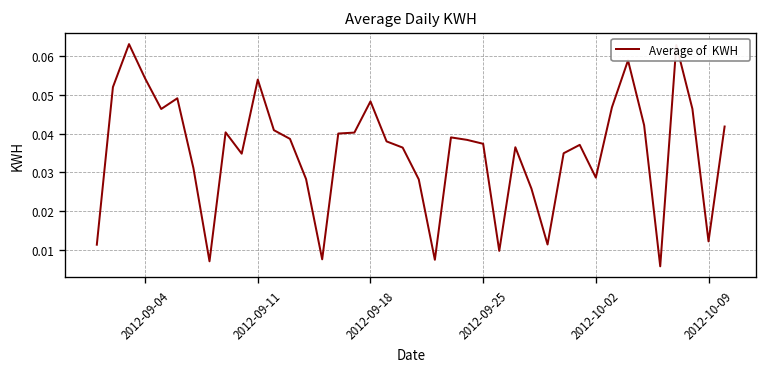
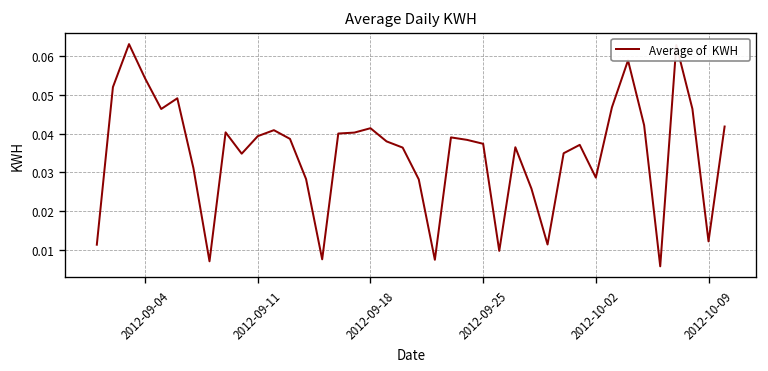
  {
    "2012-09-04": 0.054,
-   "2012-09-11": 0.054,
-   "2012-09-18": 0.048,
+   "2012-09-11": 0.039,
+   "2012-09-18": 0.041,
    "2012-09-25": 0.037,
    "2012-10-02": 0.029,
    "2012-10-09": 0.012
  }
